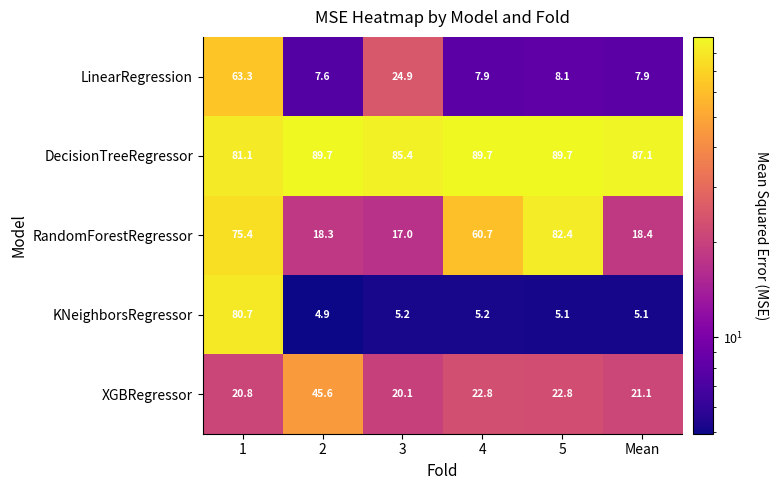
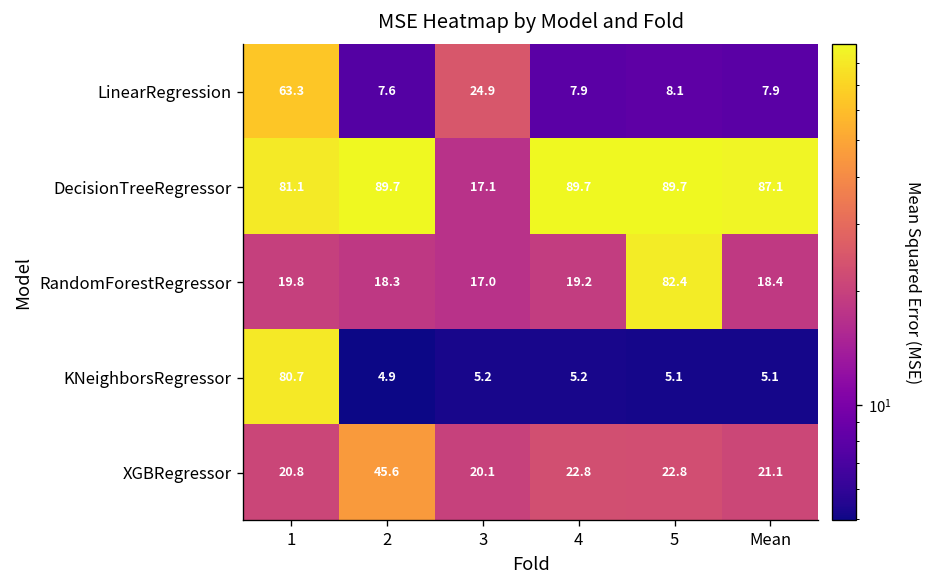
  {
    "LinearRegression": {
      "1": 63.3,
      "2": 7.6,
      "3": 24.9,
      "4": 7.9,
      "5": 8.1,
      "Mean": 7.9
    },
    "DecisionTreeRegressor": {
      "1": 81.1,
      "2": 89.7,
-     "3": 85.4,
+     "3": 17.1,
      "4": 89.7,
      "5": 89.7,
      "Mean": 87.1
    },
    "RandomForestRegressor": {
-     "1": 75.4,
+     "1": 19.8,
      "2": 18.3,
      "3": 17.0,
-     "4": 60.7,
+     "4": 19.2,
      "5": 82.4,
      "Mean": 18.4
    },
    "KNeighborsRegressor": {
      "1": 80.7,
      "2": 4.9,
      "3": 5.2,
      "4": 5.2,
      "5": 5.1,
      "Mean": 5.1
    },
    "XGBRegressor": {
      "1": 20.8,
      "2": 45.6,
      "3": 20.1,
      "4": 22.8,
      "5": 22.8,
      "Mean": 21.1
    }
  }
